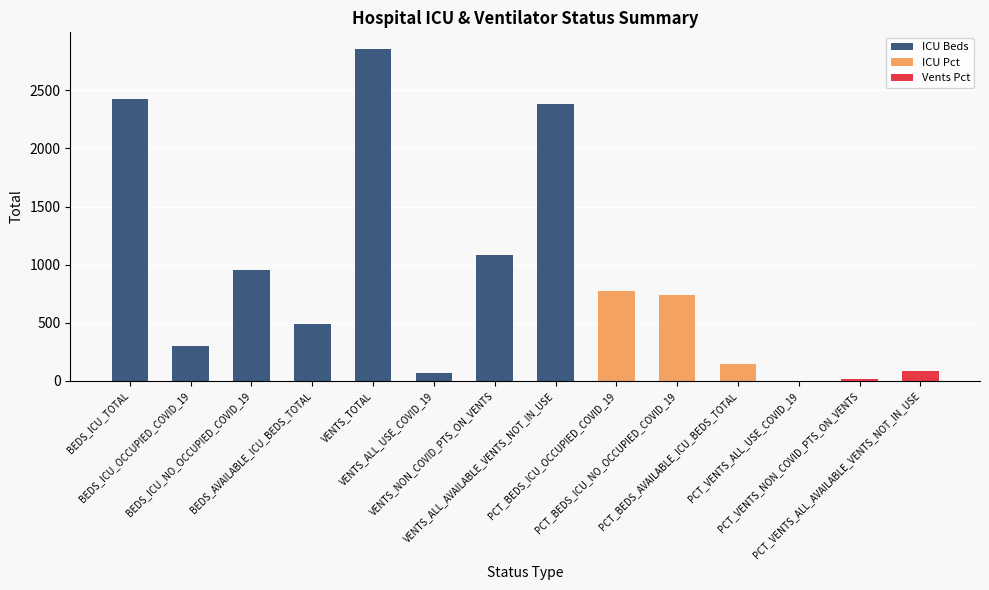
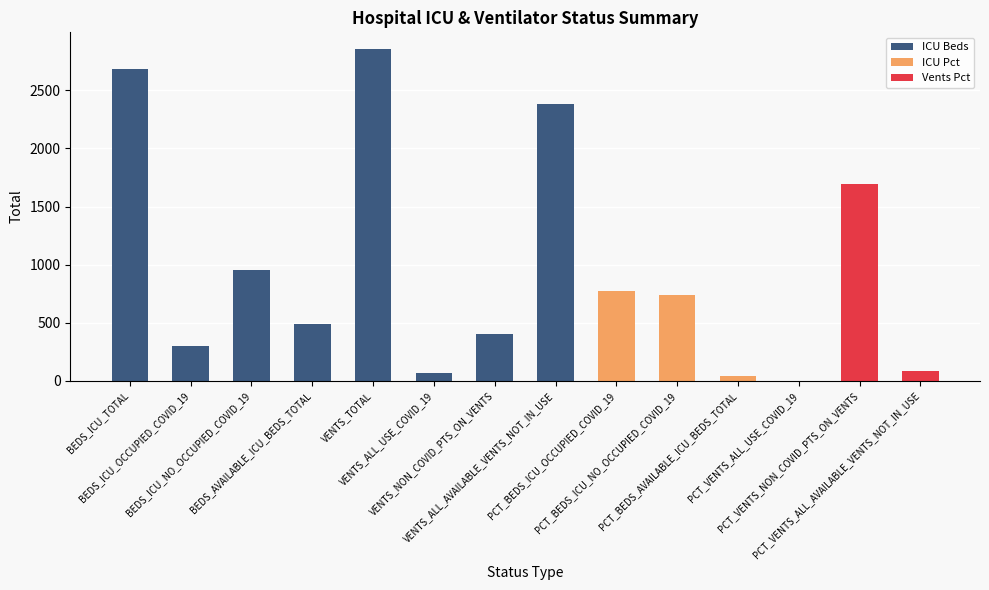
  {
-   "BEDS_ICU_TOTAL": 2420,
+   "BEDS_ICU_TOTAL": 2680,
    "BEDS_ICU_OCCUPIED_COVID_19": 300,
    "BEDS_ICU_NO_OCCUPIED_COVID_19": 960,
    "BEDS_AVAILABLE_ICU_BEDS_TOTAL": 490,
    "VENTS_TOTAL": 2860,
    "VENTS_ALL_USE_COVID_19": 70,
-   "VENTS_NON_COVID_PTS_ON_VENTS": 1080,
+   "VENTS_NON_COVID_PTS_ON_VENTS": 400,
    "VENTS_ALL_AVAILABLE_VENTS_NOT_IN_USE": 2390,
    "PCT_BEDS_ICU_OCCUPIED_COVID_19": 780,
    "PCT_BEDS_ICU_NO_OCCUPIED_COVID_19": 740,
-   "PCT_BEDS_AVAILABLE_ICU_BEDS_TOTAL": 150,
-   "PCT_VENTS_NON_COVID_PTS_ON_VENTS": 10,
+   "PCT_BEDS_AVAILABLE_ICU_BEDS_TOTAL": 40,
+   "PCT_VENTS_NON_COVID_PTS_ON_VENTS": 1690,
    "PCT_VENTS_ALL_AVAILABLE_VENTS_NOT_IN_USE": 80
  }
